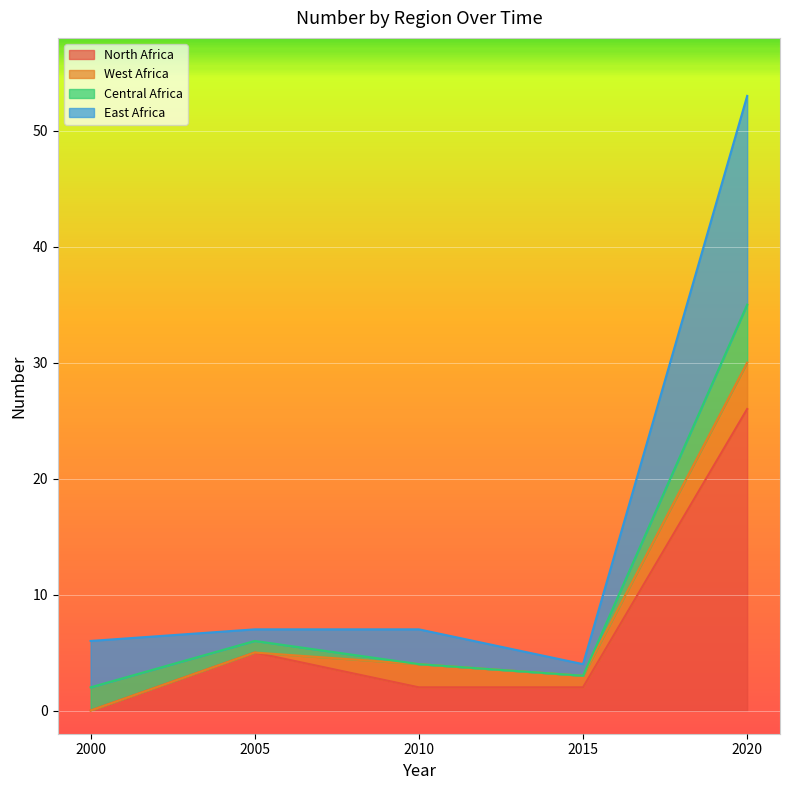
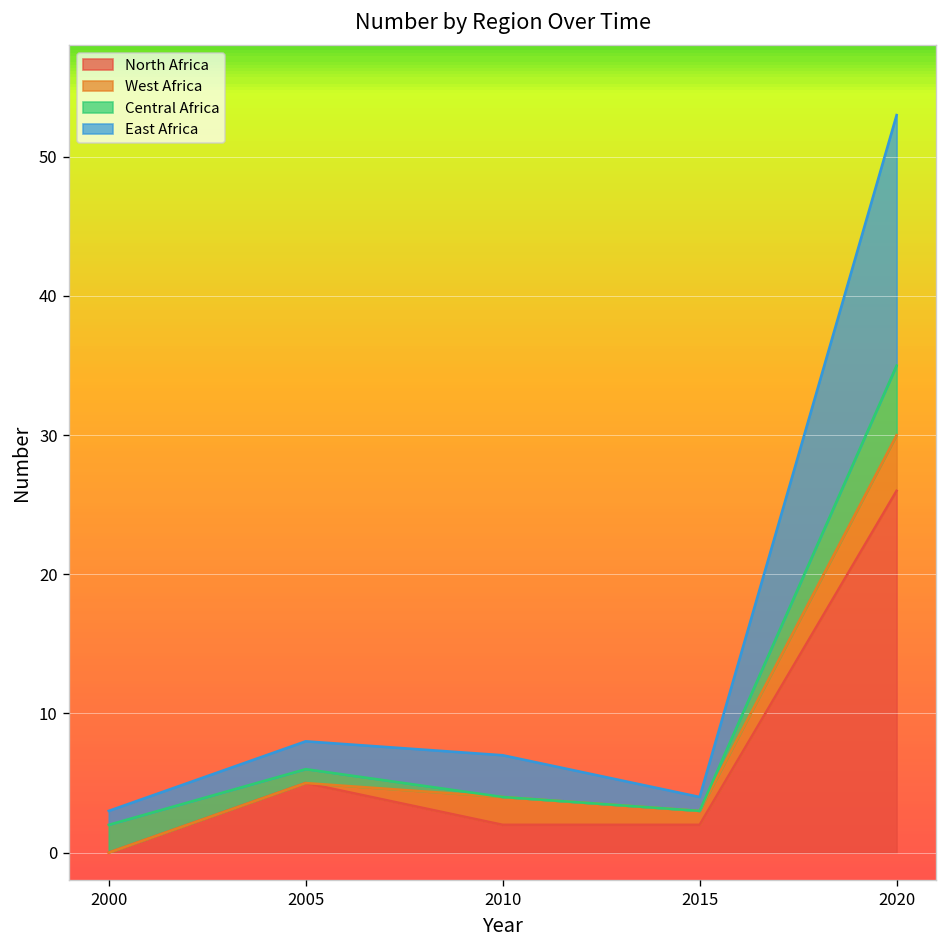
  {
    "Central Africa": {
      "2000": 2,
      "2005": 1,
      "2020": 5
    },
    "East Africa": {
-     "2000": 4,
-     "2005": 1,
+     "2000": 1,
+     "2005": 2,
      "2010": 3,
      "2015": 1,
      "2020": 18
    }
  }
